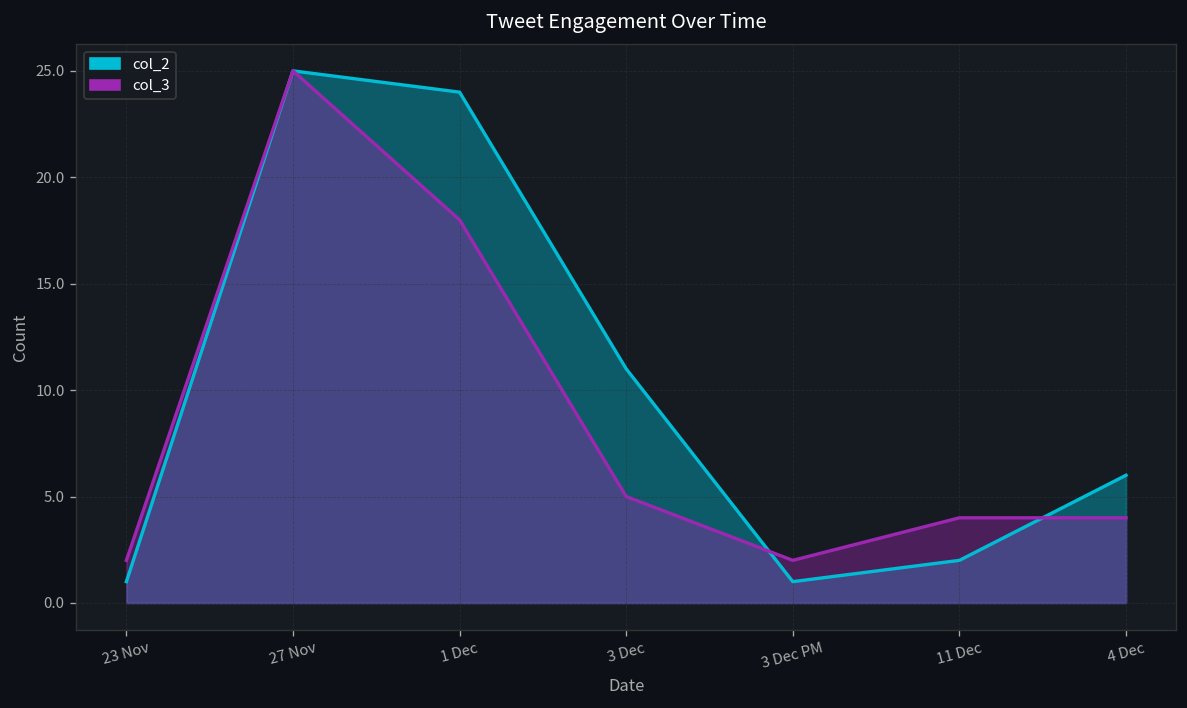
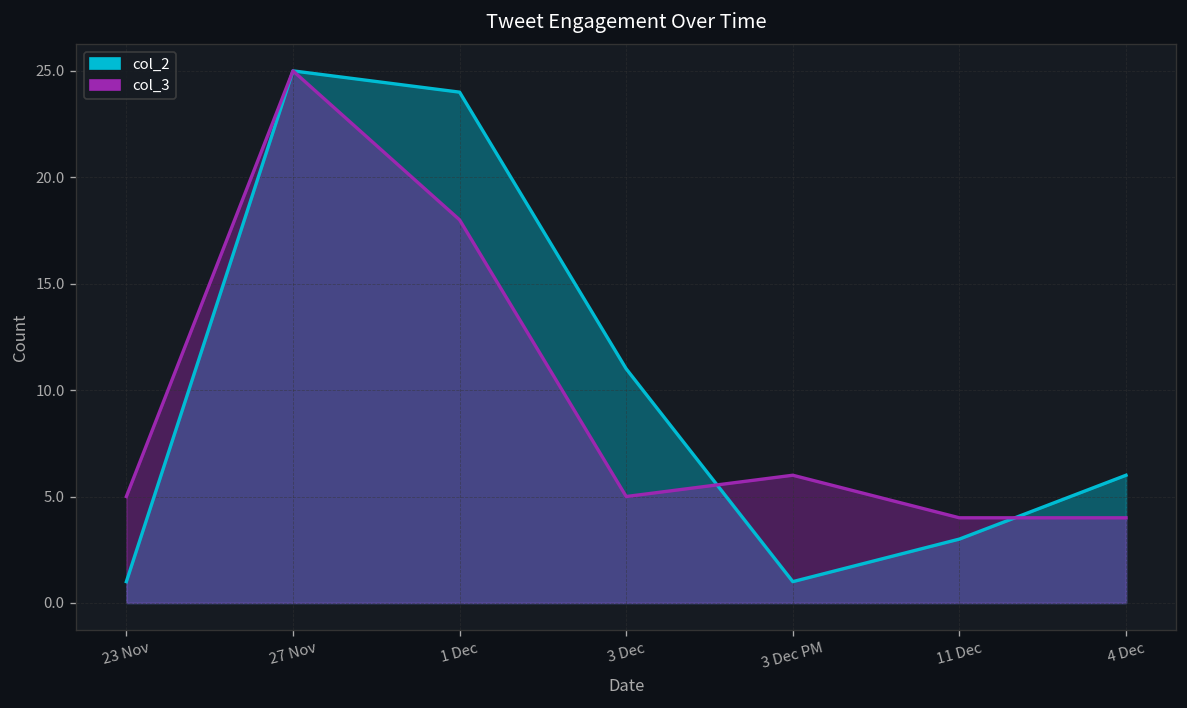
  {
    "col_2": {
      "23 Nov": 1,
      "1 Dec": 24,
      "3 Dec": 11,
      "3 Dec PM": 1,
-     "11 Dec": 2,
+     "11 Dec": 3,
      "4 Dec": 6
    },
    "col_3": {
-     "23 Nov": 2,
+     "23 Nov": 5,
      "1 Dec": 18,
      "3 Dec": 5,
-     "3 Dec PM": 2,
+     "3 Dec PM": 6,
      "11 Dec": 4,
      "4 Dec": 4
    }
  }
